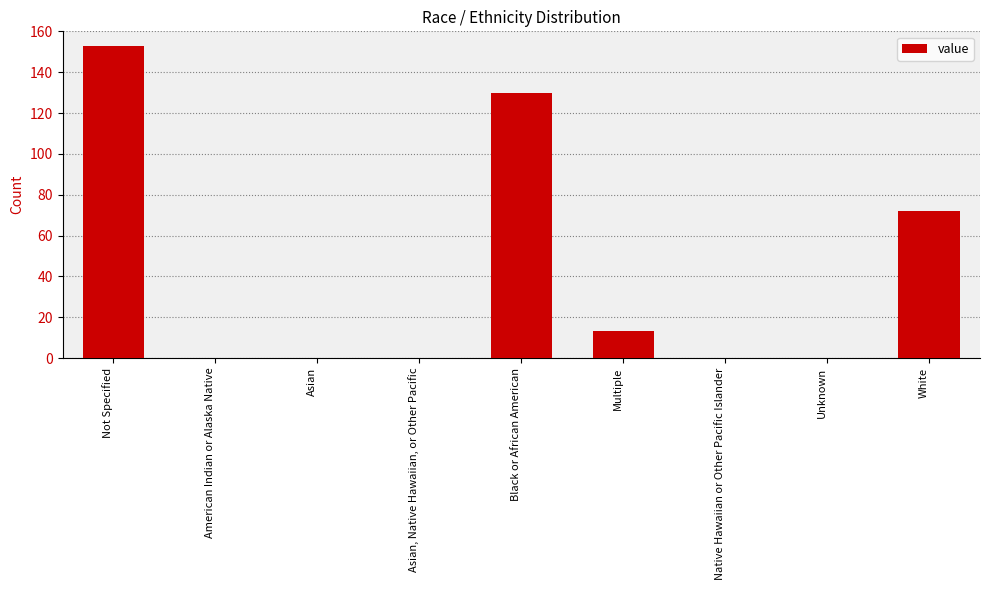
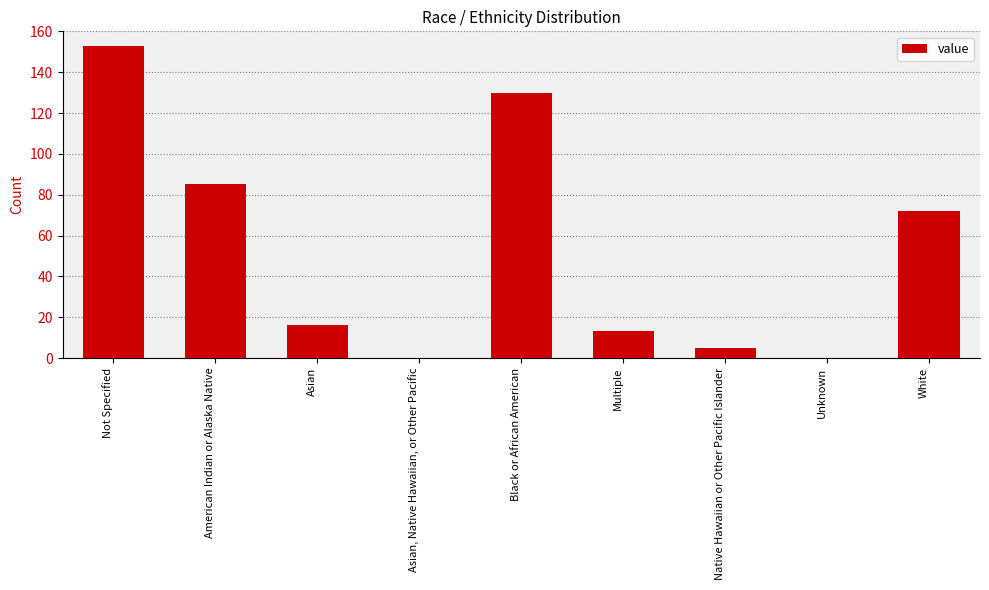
  {
    "Not Specified": 153,
-   "American Indian or Alaska Native": 0,
-   "Asian": 0,
+   "American Indian or Alaska Native": 85,
+   "Asian": 16,
    "Asian, Native Hawaiian, or Other Pacific": 0,
    "Black or African American": 130,
    "Multiple": 13,
-   "Native Hawaiian or Other Pacific Islander": 0,
+   "Native Hawaiian or Other Pacific Islander": 5,
    "Unknown": 0,
    "White": 72
  }
